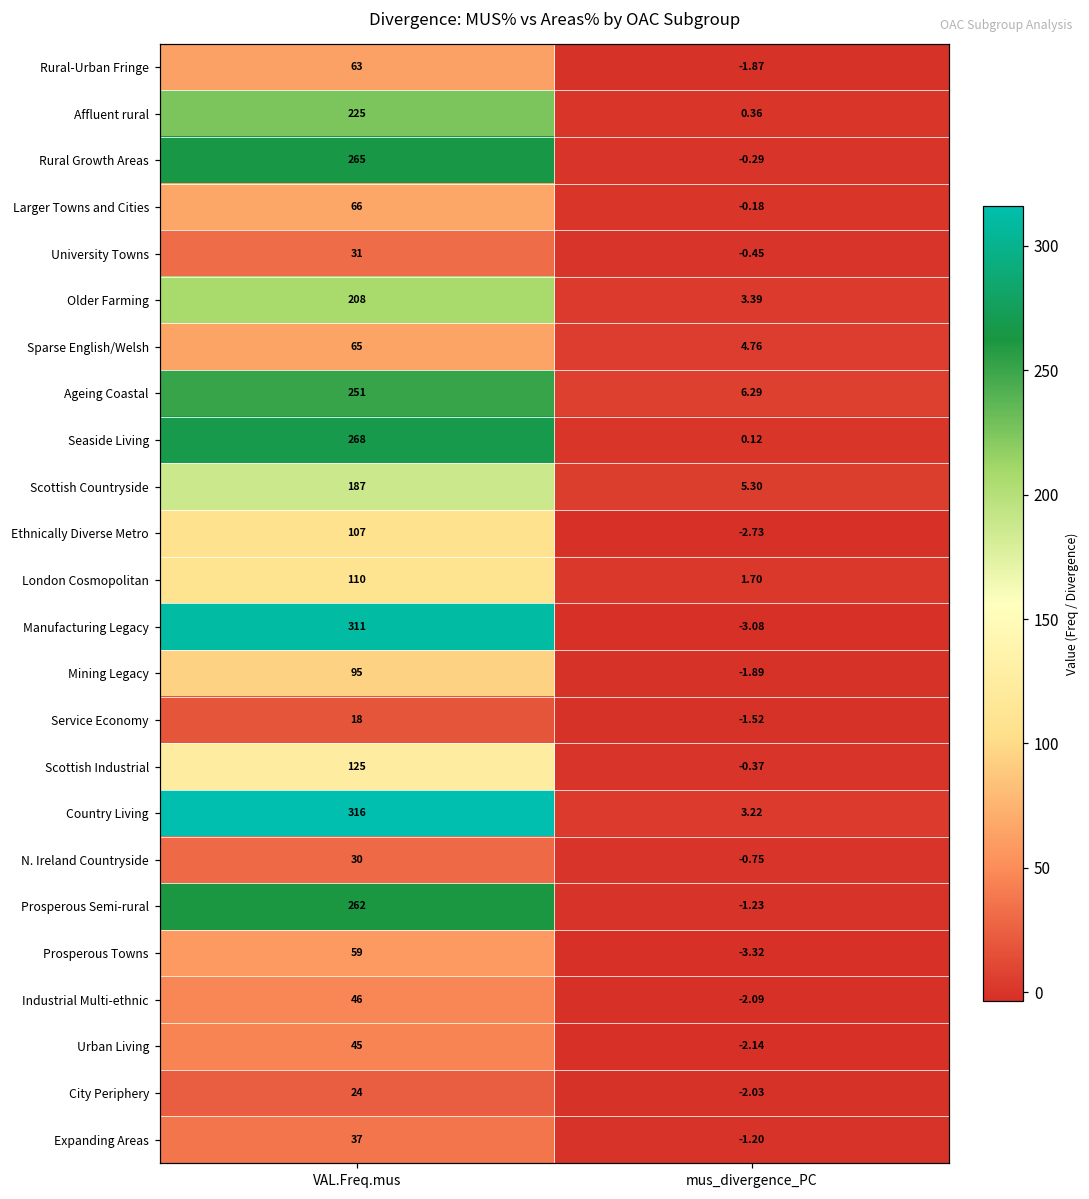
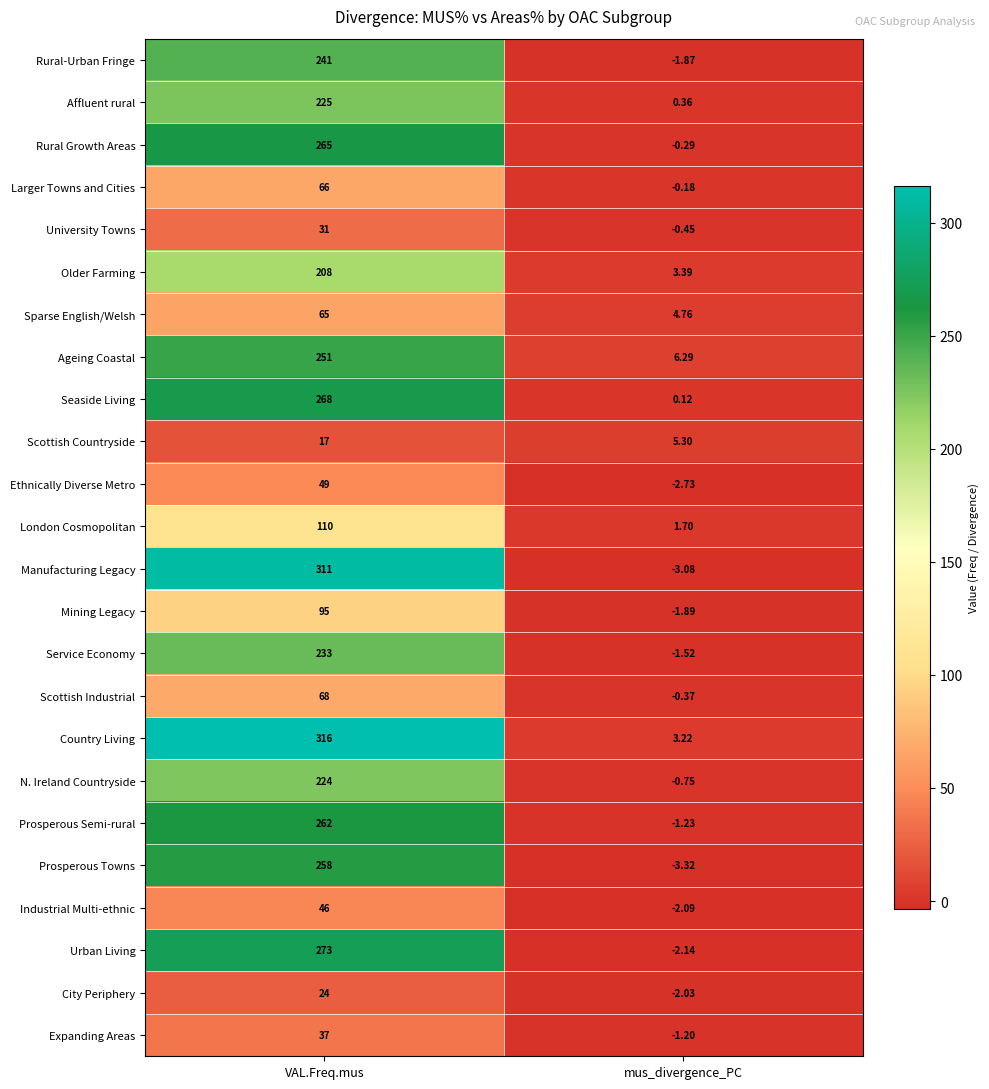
  {
    "Rural-Urban Fringe": {
-     "VAL.Freq.mus": 63,
+     "VAL.Freq.mus": 241,
      "mus_divergence_PC": -1.87
    },
    "Affluent rural": {
      "VAL.Freq.mus": 225,
      "mus_divergence_PC": 0.36
    },
    "Rural Growth Areas": {
      "VAL.Freq.mus": 265,
      "mus_divergence_PC": -0.29
    },
    "Larger Towns and Cities": {
      "VAL.Freq.mus": 66,
      "mus_divergence_PC": -0.18
    },
    "University Towns": {
      "VAL.Freq.mus": 31,
      "mus_divergence_PC": -0.45
    },
    "Older Farming": {
      "VAL.Freq.mus": 208,
      "mus_divergence_PC": 3.39
    },
    "Sparse English/Welsh": {
      "VAL.Freq.mus": 65,
      "mus_divergence_PC": 4.76
    },
    "Ageing Coastal": {
      "VAL.Freq.mus": 251,
      "mus_divergence_PC": 6.29
    },
    "Seaside Living": {
      "VAL.Freq.mus": 268,
      "mus_divergence_PC": 0.12
    },
    "Scottish Countryside": {
-     "VAL.Freq.mus": 187,
+     "VAL.Freq.mus": 17,
      "mus_divergence_PC": 5.30
    },
    "Ethnically Diverse Metro": {
-     "VAL.Freq.mus": 107,
+     "VAL.Freq.mus": 49,
      "mus_divergence_PC": -2.73
    },
    "London Cosmopolitan": {
      "VAL.Freq.mus": 110,
      "mus_divergence_PC": 1.70
    },
    "Manufacturing Legacy": {
      "VAL.Freq.mus": 311,
      "mus_divergence_PC": -3.08
    },
    "Mining Legacy": {
      "VAL.Freq.mus": 95,
      "mus_divergence_PC": -1.89
    },
    "Service Economy": {
-     "VAL.Freq.mus": 18,
+     "VAL.Freq.mus": 233,
      "mus_divergence_PC": -1.52
    },
    "Scottish Industrial": {
-     "VAL.Freq.mus": 125,
+     "VAL.Freq.mus": 68,
      "mus_divergence_PC": -0.37
    },
    "Country Living": {
      "VAL.Freq.mus": 316,
      "mus_divergence_PC": 3.22
    },
    "N. Ireland Countryside": {
-     "VAL.Freq.mus": 30,
+     "VAL.Freq.mus": 224,
      "mus_divergence_PC": -0.75
    },
    "Prosperous Semi-rural": {
      "VAL.Freq.mus": 262,
      "mus_divergence_PC": -1.23
    },
    "Prosperous Towns": {
-     "VAL.Freq.mus": 59,
+     "VAL.Freq.mus": 258,
      "mus_divergence_PC": -3.32
    },
    "Industrial Multi-ethnic": {
      "VAL.Freq.mus": 46,
      "mus_divergence_PC": -2.09
    },
    "Urban Living": {
-     "VAL.Freq.mus": 45,
+     "VAL.Freq.mus": 273,
      "mus_divergence_PC": -2.14
    },
    "City Periphery": {
      "VAL.Freq.mus": 24,
      "mus_divergence_PC": -2.03
    },
    "Expanding Areas": {
      "VAL.Freq.mus": 37,
      "mus_divergence_PC": -1.20
    }
  }
